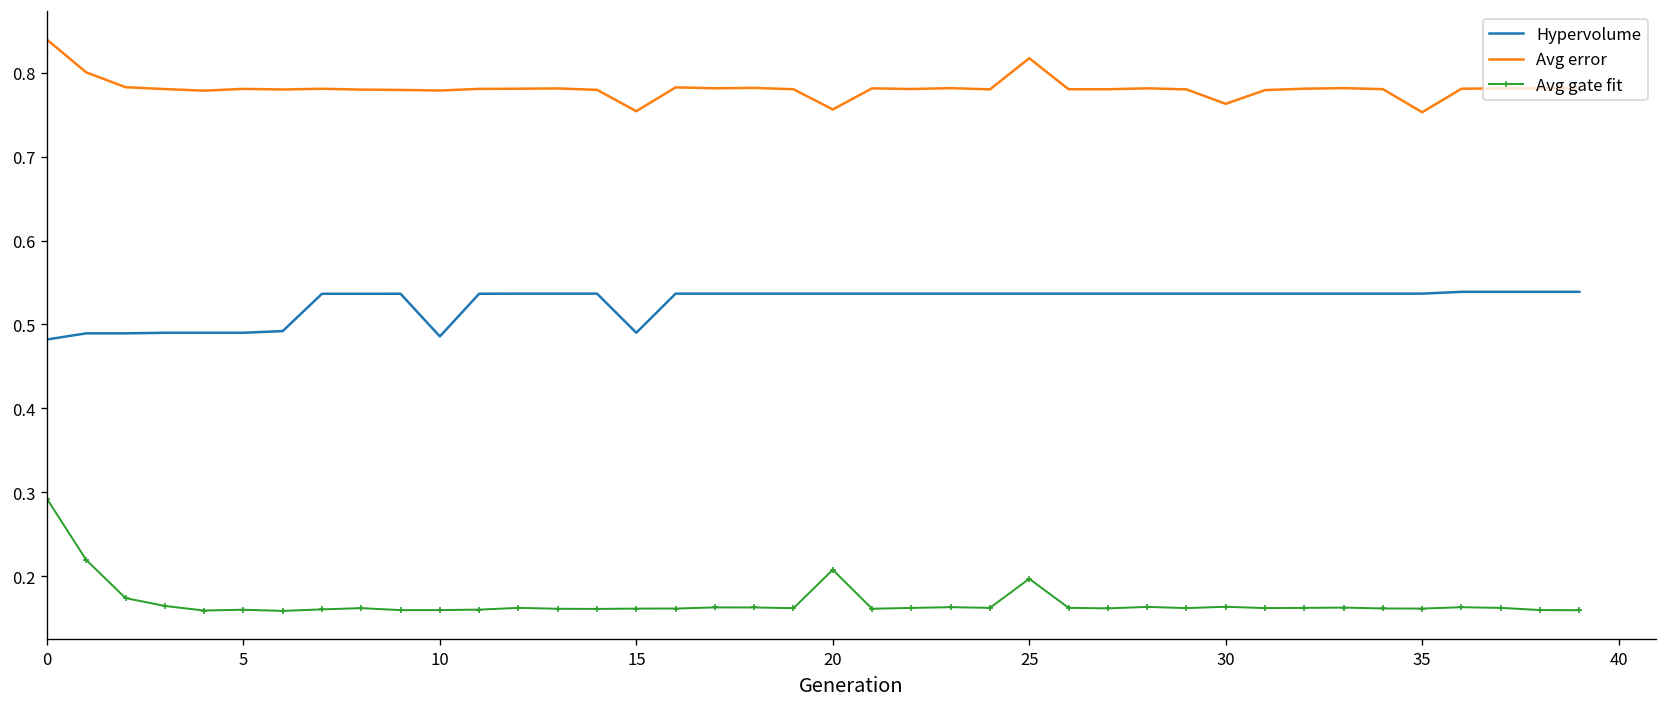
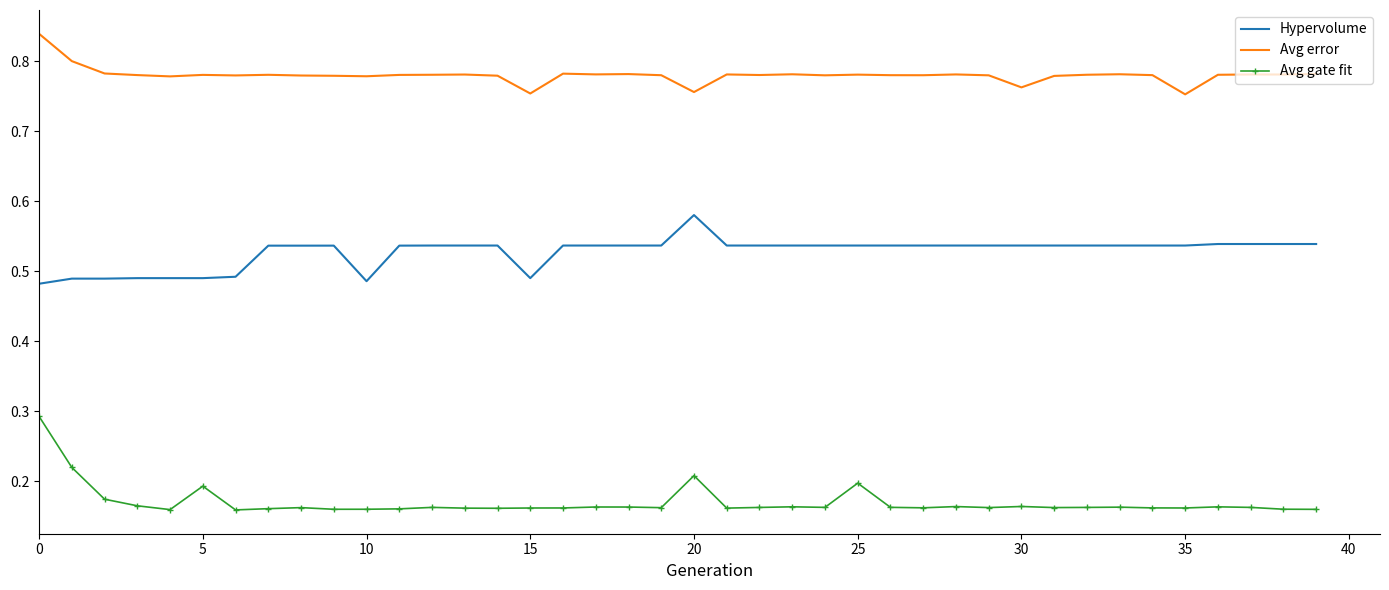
  {
    "Hypervolume": {
      "0": 0.48,
      "5": 0.49,
      "10": 0.49,
      "15": 0.49,
-     "20": 0.54,
+     "20": 0.58,
      "25": 0.54,
      "30": 0.54,
      "35": 0.54
    },
    "Avg error": {
      "0": 0.84,
      "5": 0.78,
      "10": 0.78,
      "15": 0.75,
      "20": 0.76,
-     "25": 0.82,
+     "25": 0.78,
      "30": 0.76,
      "35": 0.75
    },
    "Avg gate fit": {
      "0": 0.29,
-     "5": 0.16,
+     "5": 0.19,
      "10": 0.16,
      "15": 0.16,
      "20": 0.21,
      "25": 0.20,
      "30": 0.16,
      "35": 0.16
    }
  }
